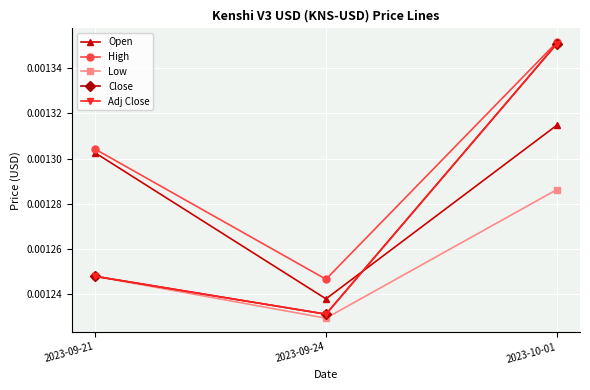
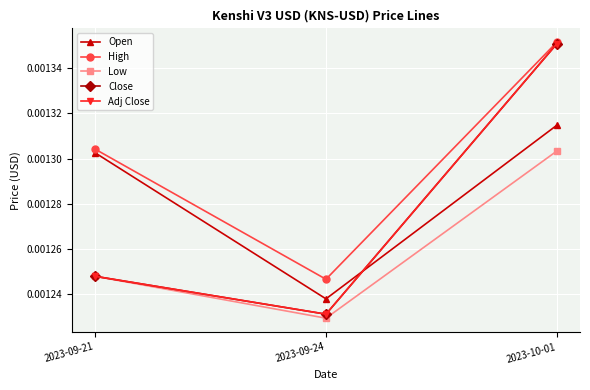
  {
    "Open": {
      "2023-09-21": 0.001303,
      "2023-09-24": 0.001238,
      "2023-10-01": 0.001315
    },
    "Low": {
      "2023-09-24": 0.001230,
-     "2023-10-01": 0.001286
+     "2023-10-01": 0.001303
    }
  }
